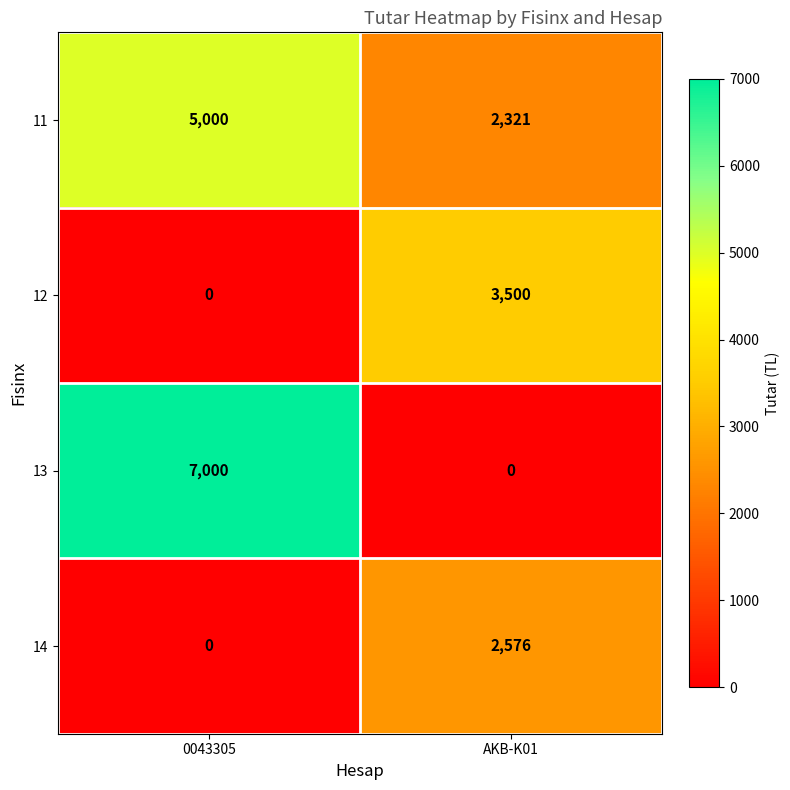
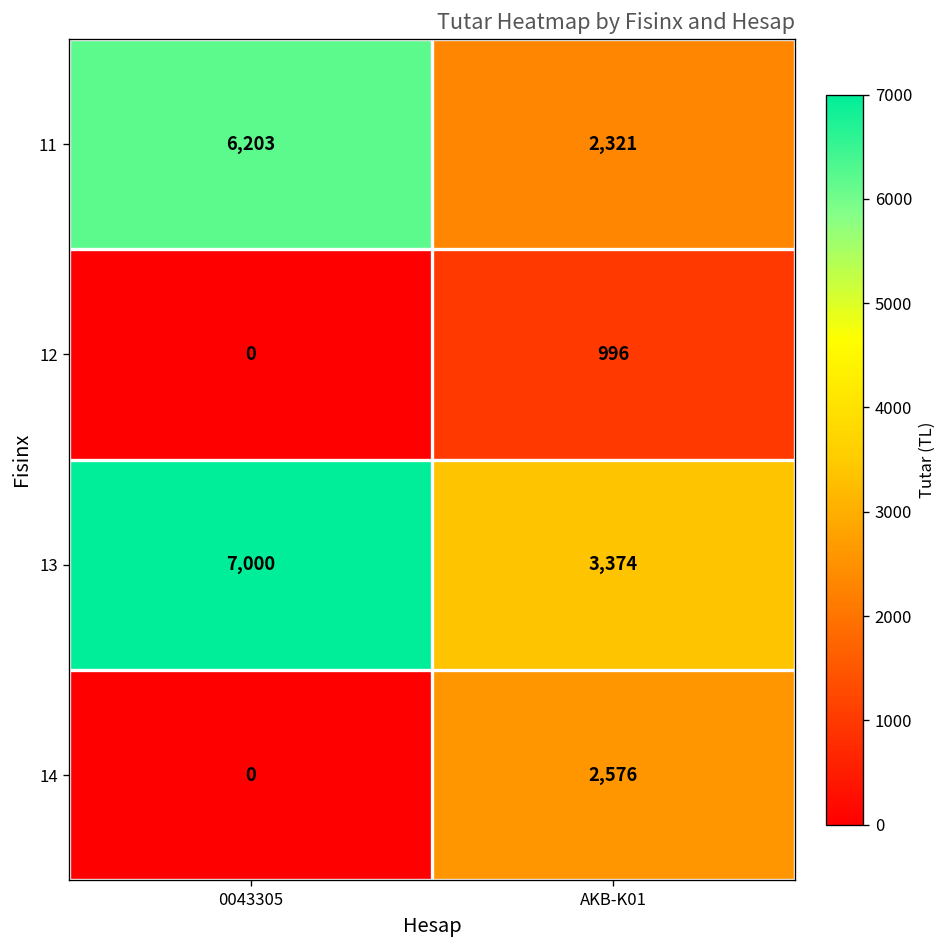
  {
    "11": {
-     "0043305": "5,000",
+     "0043305": "6,203",
      "AKB-K01": "2,321"
    },
    "12": {
      "0043305": "0",
-     "AKB-K01": "3,500"
+     "AKB-K01": "996"
    },
    "13": {
      "0043305": "7,000",
-     "AKB-K01": "0"
+     "AKB-K01": "3,374"
    },
    "14": {
      "0043305": "0",
      "AKB-K01": "2,576"
    }
  }
